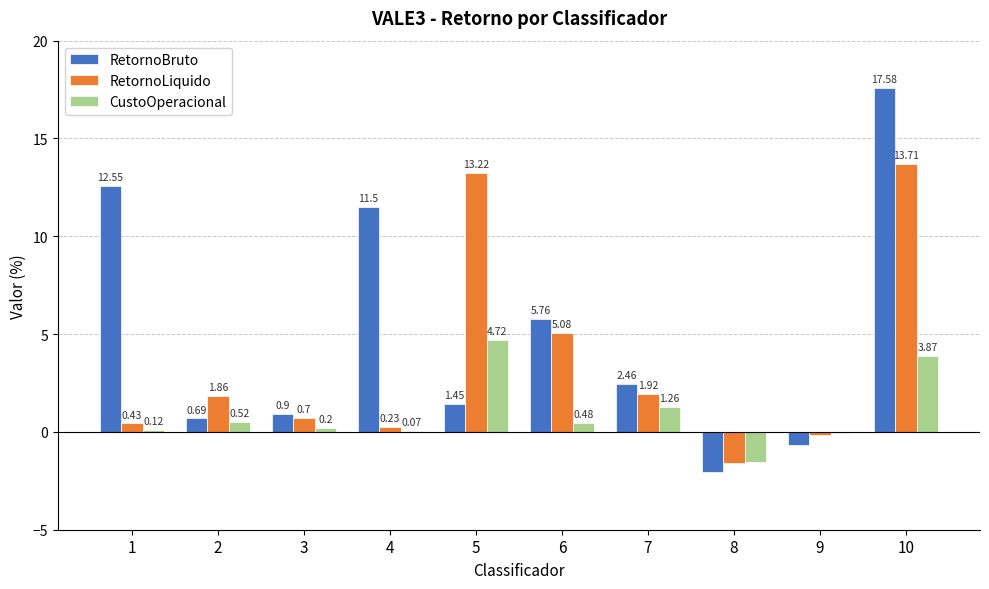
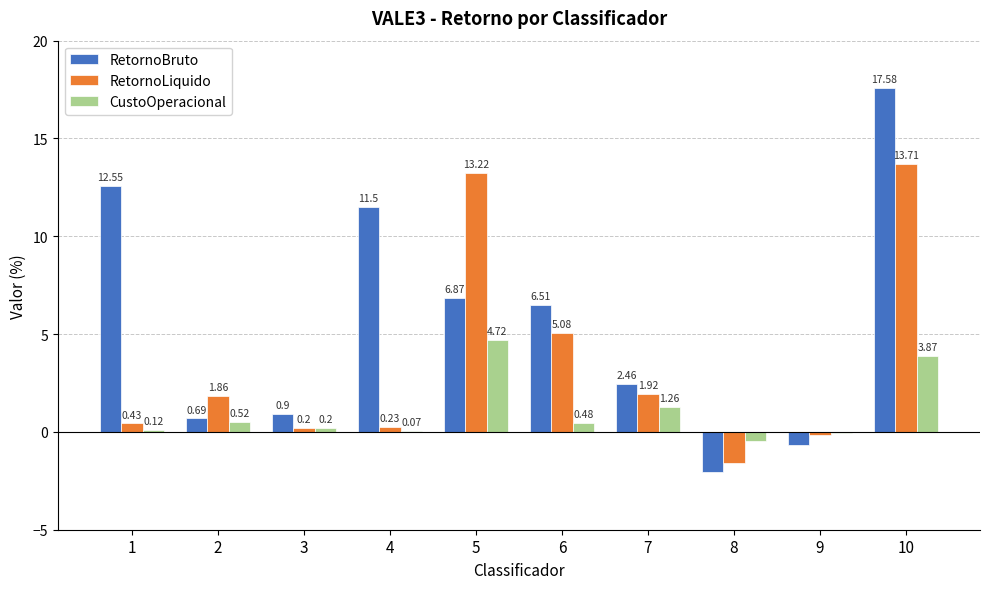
  {
    "RetornoBruto": {
      "1": 12.55,
      "2": 0.69,
      "3": 0.9,
      "4": 11.5,
-     "5": 1.45,
-     "6": 5.76,
+     "5": 6.87,
+     "6": 6.51,
      "7": 2.46,
      "10": 17.58
    },
    "RetornoLiquido": {
      "1": 0.43,
      "2": 1.86,
-     "3": 0.7,
+     "3": 0.2,
      "4": 0.23,
      "5": 13.22,
      "6": 5.08,
      "7": 1.92,
      "10": 13.71
    },
    "CustoOperacional": {
-     "8": -1.6
+     "8": -0.5
    }
  }
